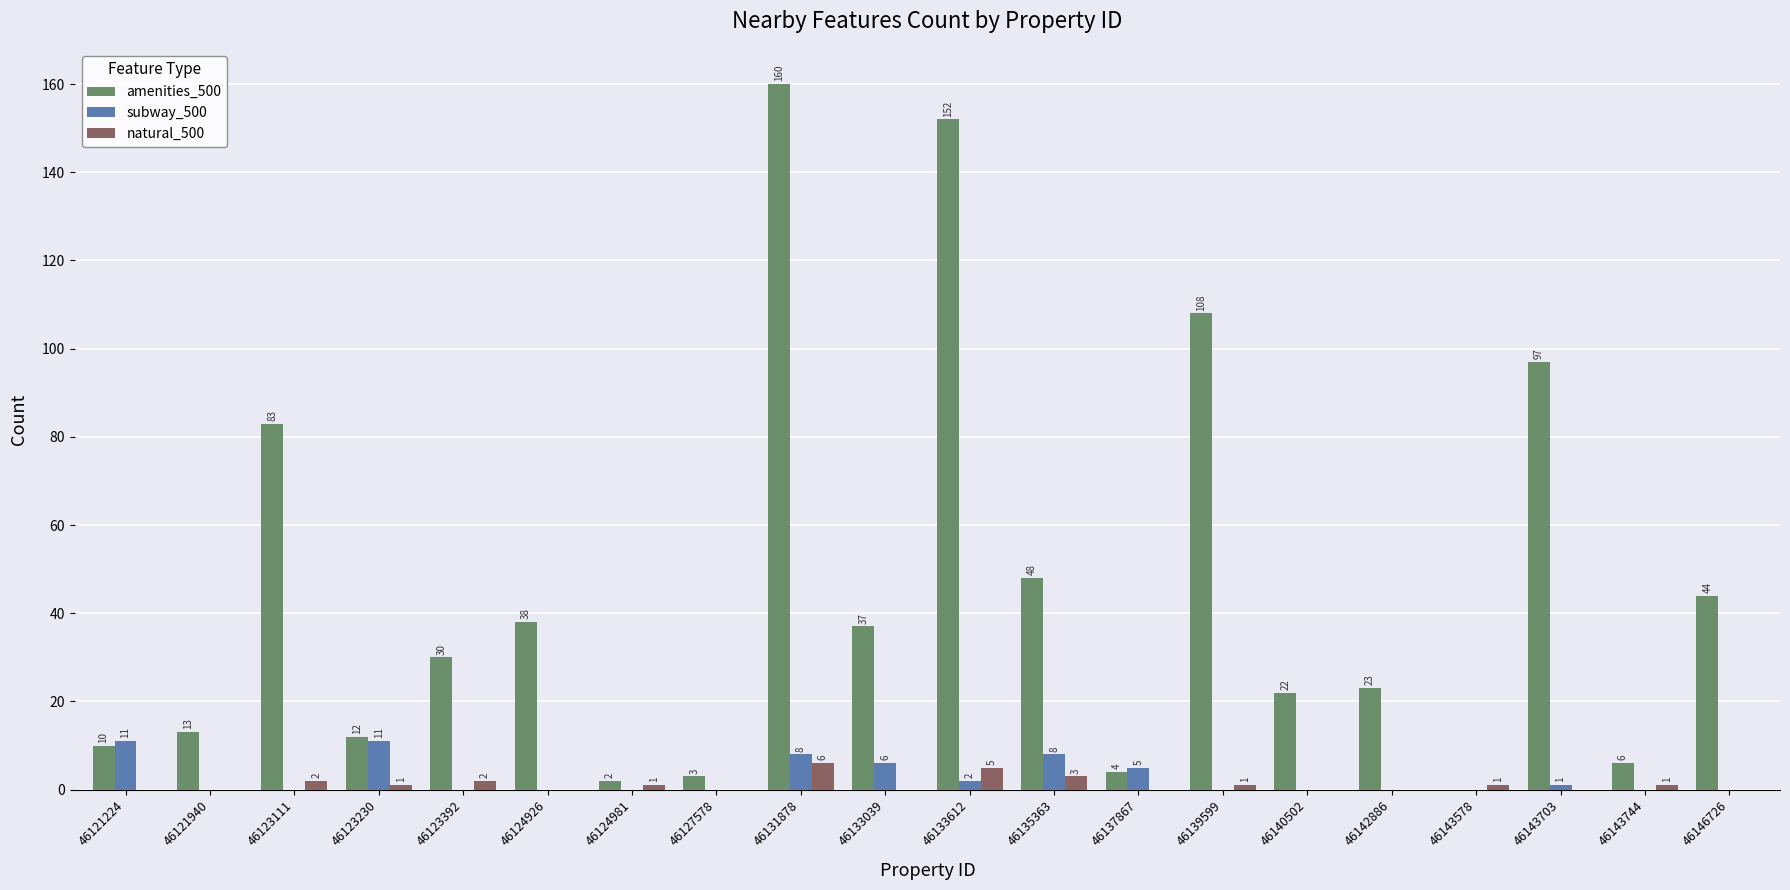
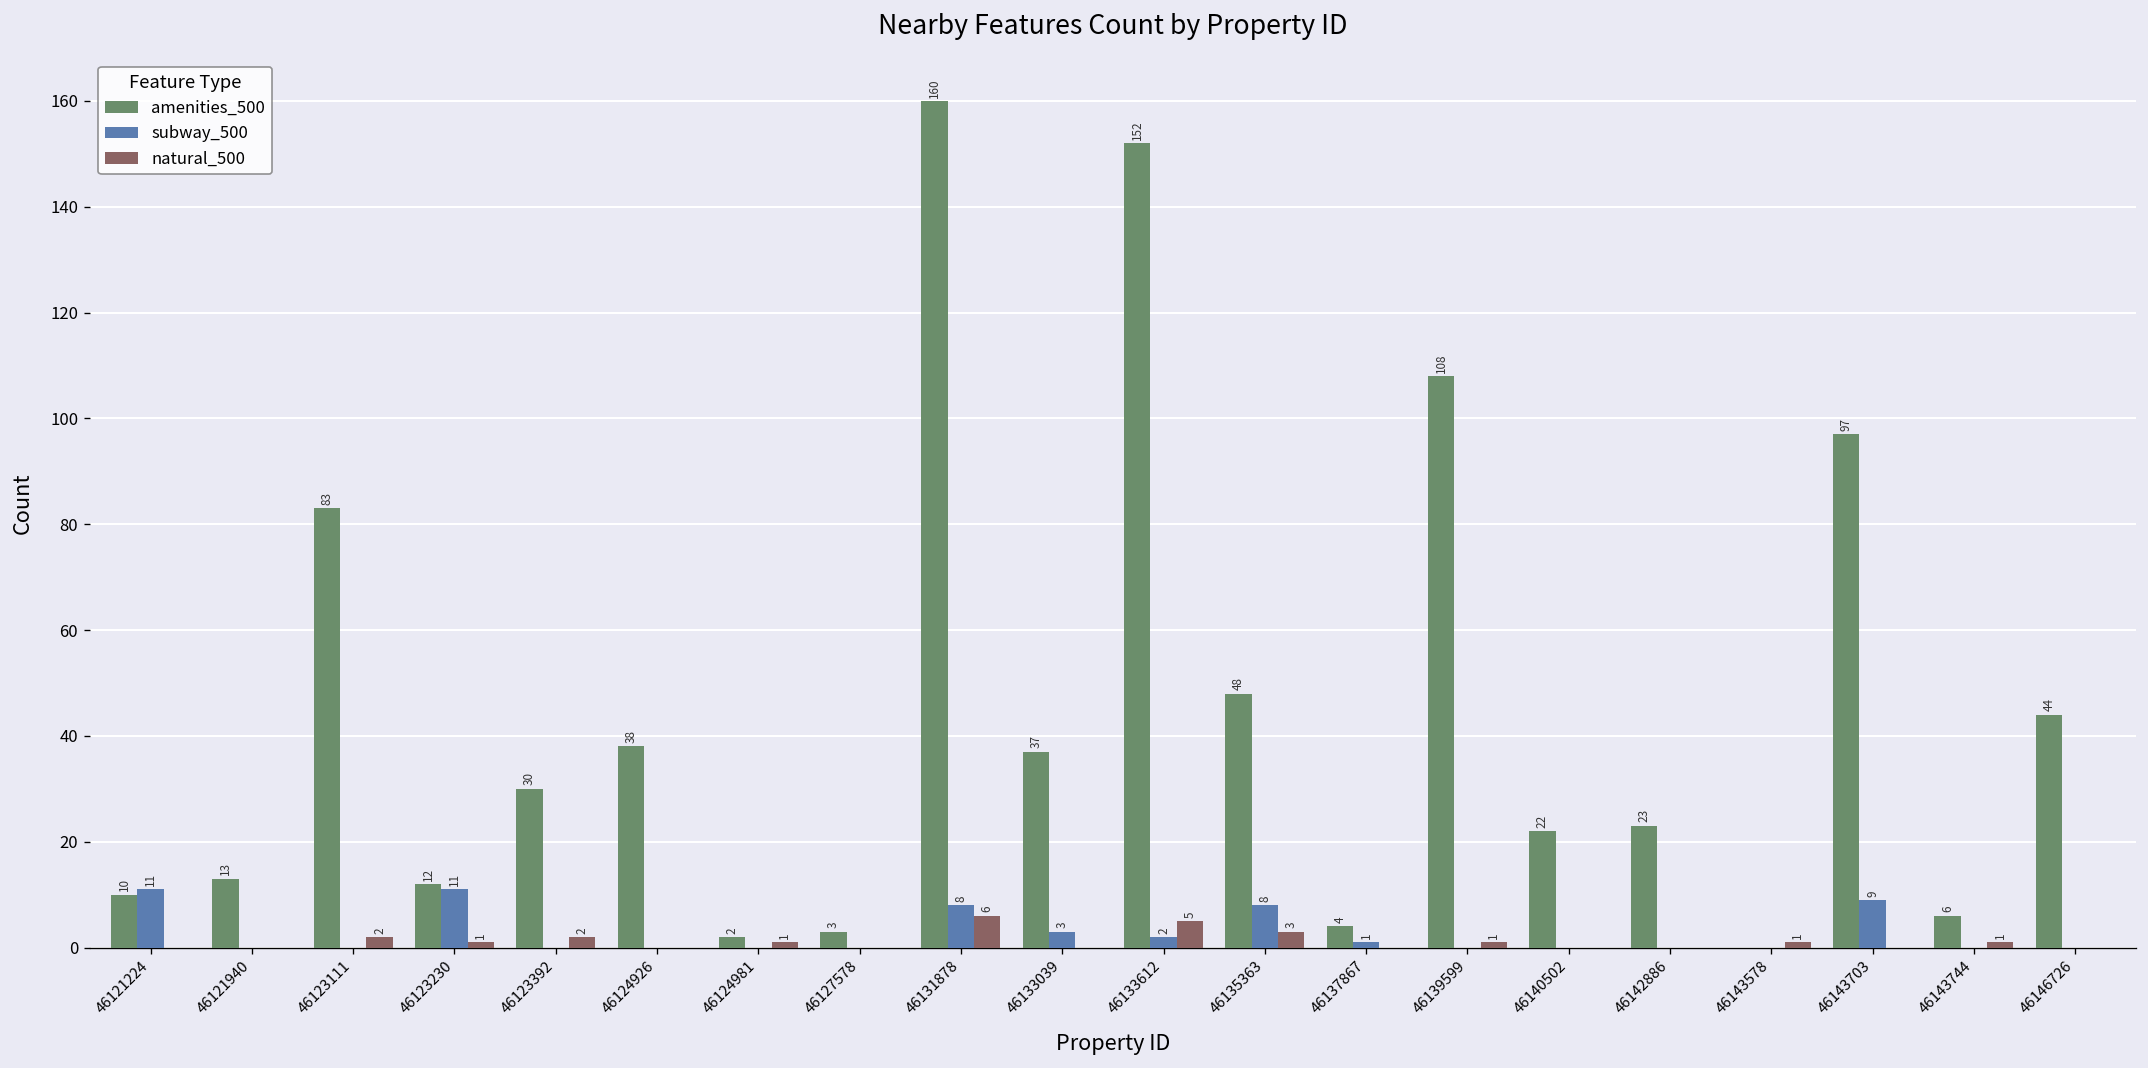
  {
    "subway_500": {
      "46121224": 11,
      "46123230": 11,
      "46131878": 8,
-     "46133039": 6,
+     "46133039": 3,
      "46133612": 2,
      "46135363": 8,
-     "46137867": 5,
-     "46143703": 1
+     "46137867": 1,
+     "46143703": 9
    }
  }
